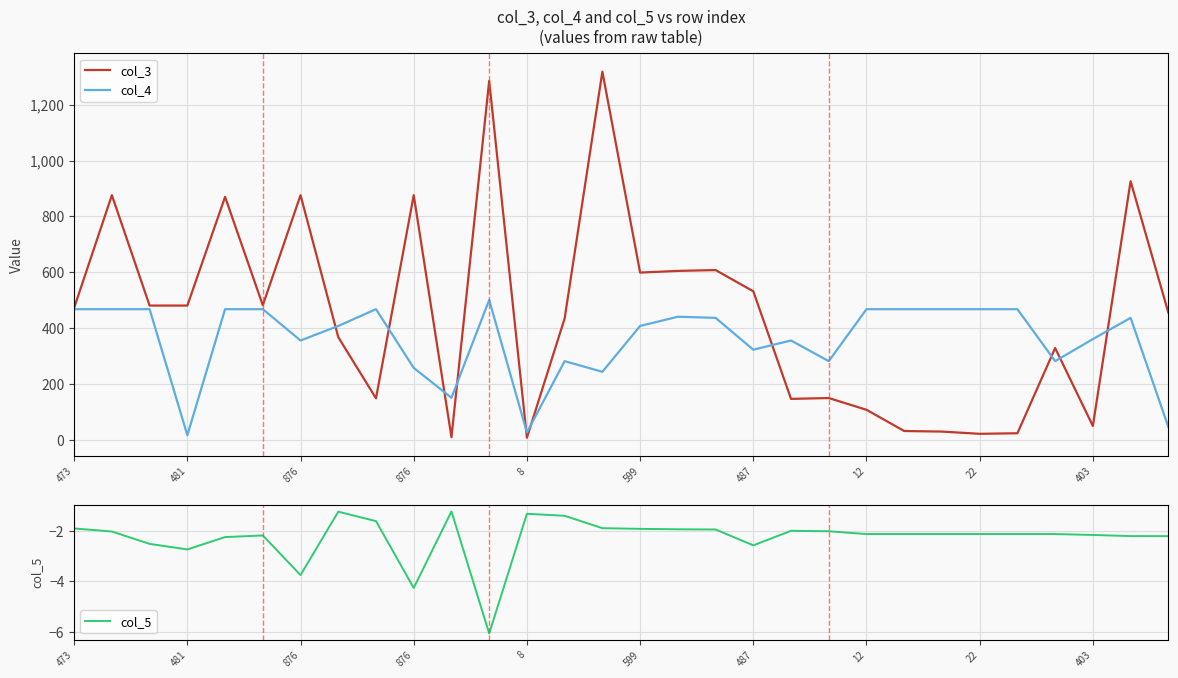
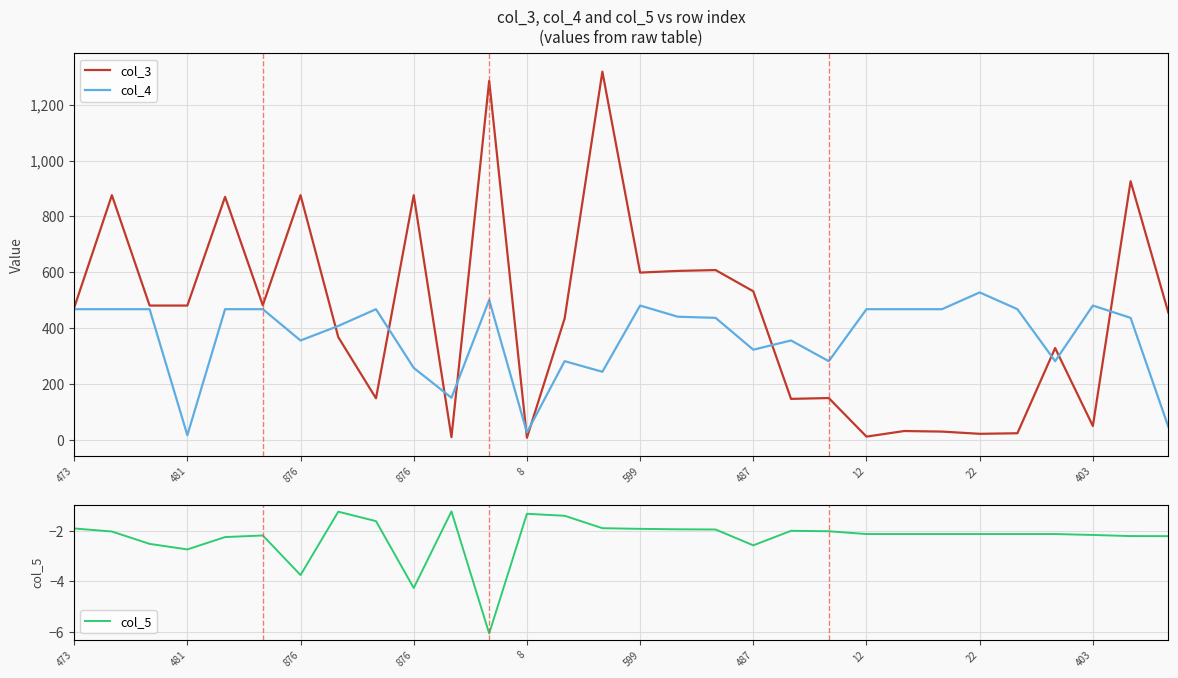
  {
    "col_3, col_4 and col_5 vs row index (values from raw table)": {
      "col_3": {
        "8": 10,
        "599": 600,
        "487": 530,
-       "12": 110,
+       "12": 10,
        "22": 20,
        "403": 50
      },
      "col_4": {
        "8": 30,
-       "599": 410,
+       "599": 480,
        "487": 320,
        "12": 470,
-       "22": 470,
-       "403": 360
+       "22": 530,
+       "403": 480
      }
    }
  }
